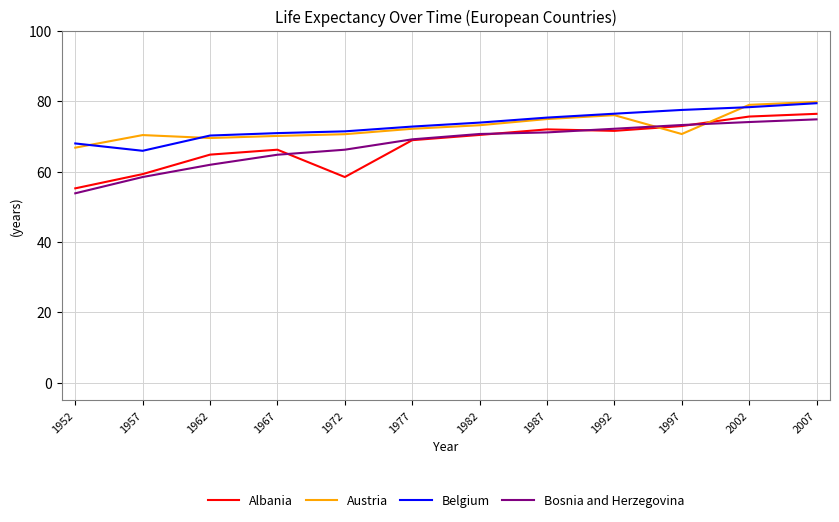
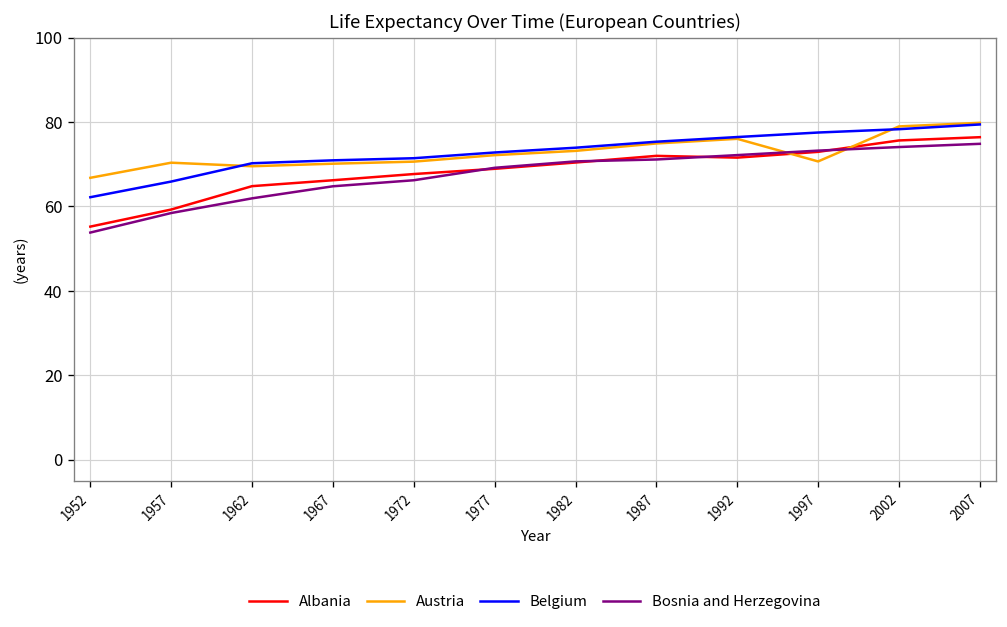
  {
    "Albania": {
      "1952": 55,
      "1957": 59,
      "1962": 65,
      "1967": 66,
-     "1972": 58,
+     "1972": 68,
      "1987": 72,
      "2002": 76,
      "2007": 76
    },
    "Austria": {
      "1952": 67,
      "1957": 70,
      "1967": 70,
      "1972": 71,
      "1982": 73,
      "1997": 71
    },
    "Belgium": {
-     "1952": 68,
+     "1952": 62,
      "1957": 66,
      "1967": 71,
      "1972": 71,
      "1982": 74,
      "1997": 78
    },
    "Bosnia and Herzegovina": {
      "1952": 54,
      "1957": 58,
      "1962": 62,
      "1967": 65,
      "1972": 66,
      "1987": 71,
      "2002": 74,
      "2007": 75
    }
  }
